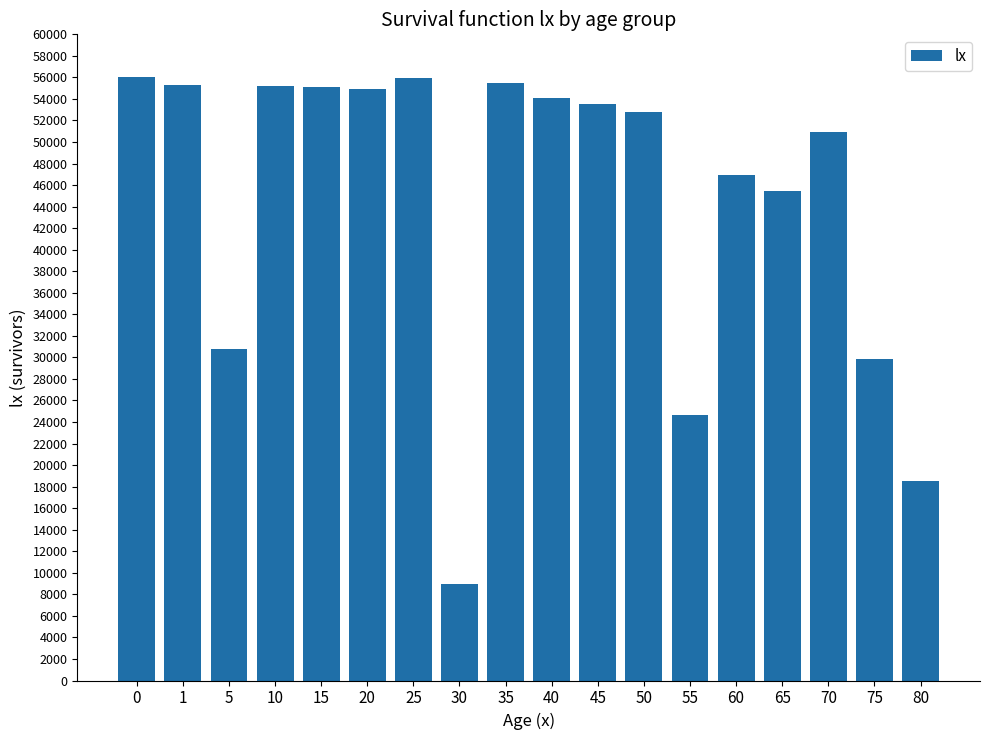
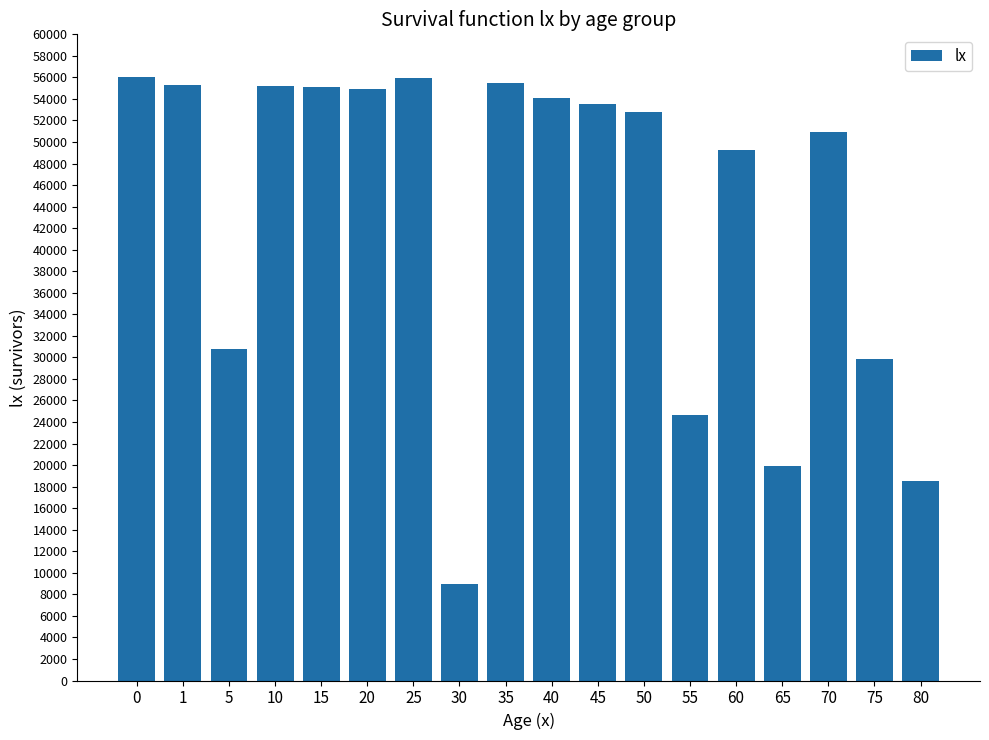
  {
    "0": 56100,
    "1": 55300,
    "5": 30800,
    "10": 55200,
    "15": 55100,
    "20": 54900,
    "25": 56000,
    "30": 9000,
    "35": 55500,
    "40": 54100,
    "45": 53600,
    "50": 52800,
    "55": 24700,
-   "60": 46900,
-   "65": 45500,
+   "60": 49300,
+   "65": 19900,
    "70": 50900,
    "75": 29800,
    "80": 18500
  }
